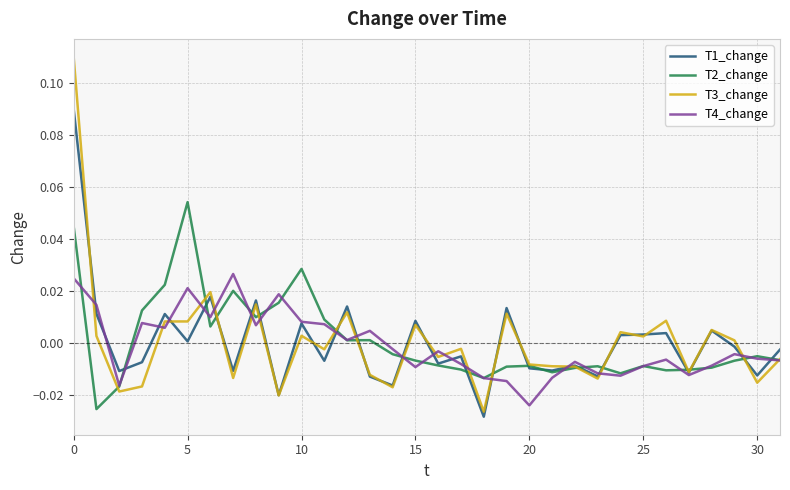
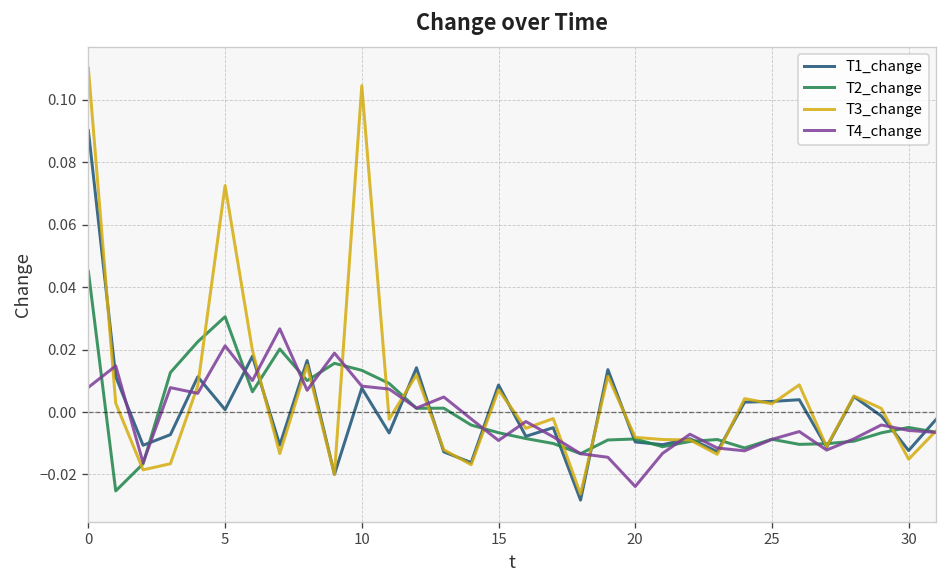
  {
    "T1_change": {
      "0": 0.090,
      "5": 0.001,
      "15": 0.009,
      "30": -0.012
    },
    "T2_change": {
      "0": 0.045,
-     "5": 0.054,
-     "10": 0.029,
+     "5": 0.031,
+     "10": 0.013,
      "15": -0.007
    },
    "T3_change": {
      "0": 0.110,
-     "5": 0.008,
-     "10": 0.003,
+     "5": 0.073,
+     "10": 0.105,
      "15": 0.007,
      "30": -0.015
    },
    "T4_change": {
-     "0": 0.025,
+     "0": 0.008,
      "5": 0.021,
      "15": -0.009,
      "20": -0.024
    }
  }
